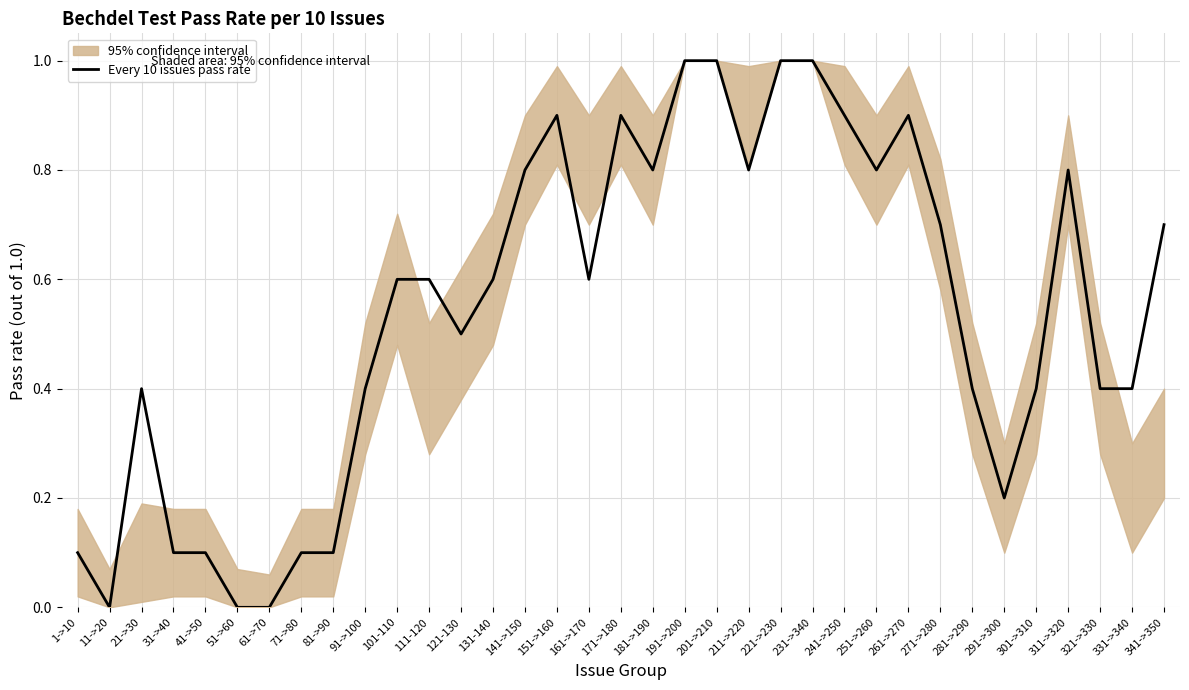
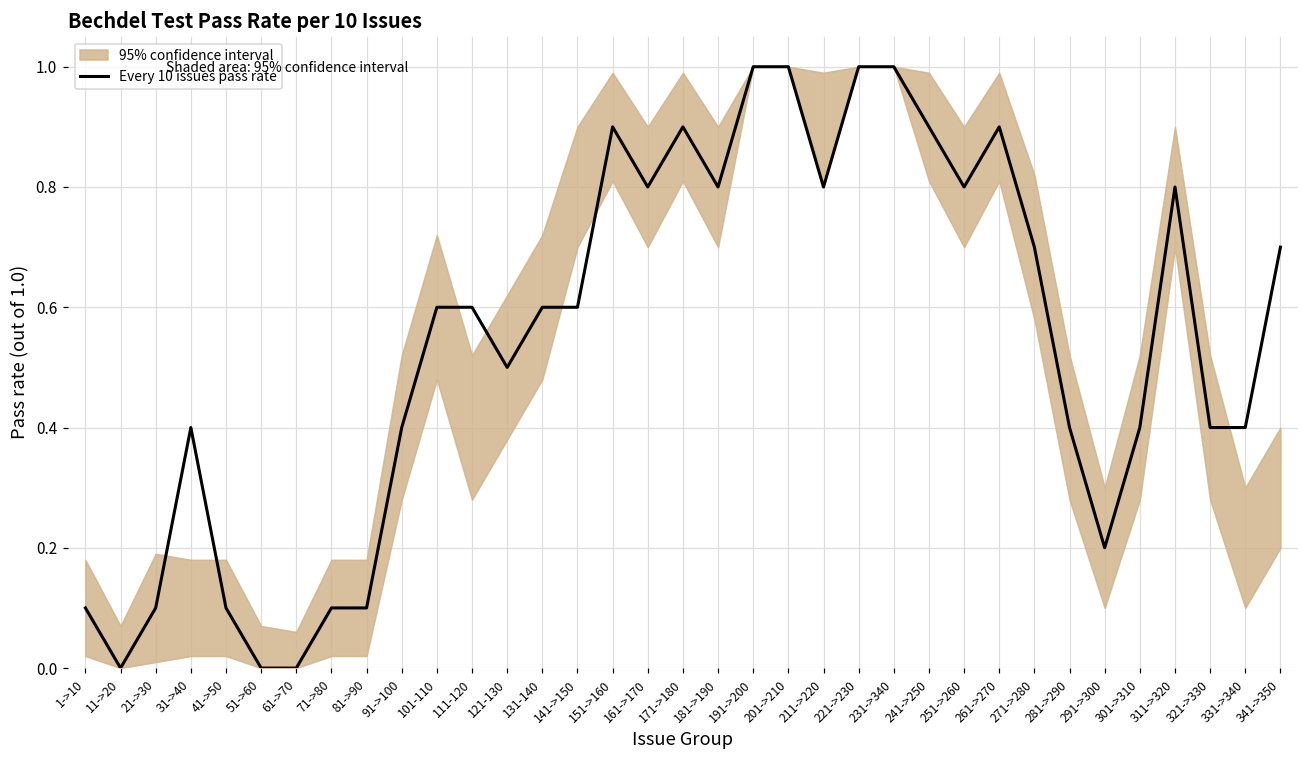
  {
    "Every 10 issues pass rate": {
      "1->10": 0.1,
      "11->20": 0.0,
-     "21->30": 0.4,
-     "31->40": 0.1,
+     "21->30": 0.1,
+     "31->40": 0.4,
      "41->50": 0.1,
      "51->60": 0.0,
      "61->70": 0.0,
      "71->80": 0.1,
      "81->90": 0.1,
      "91->100": 0.4,
      "101-110": 0.6,
      "111-120": 0.6,
      "121-130": 0.5,
      "131-140": 0.6,
-     "141->150": 0.8,
+     "141->150": 0.6,
      "151->160": 0.9,
-     "161->170": 0.6,
+     "161->170": 0.8,
      "171->180": 0.9,
      "181->190": 0.8,
      "211->220": 0.8,
      "241->250": 0.9,
      "251->260": 0.8,
      "261->270": 0.9,
      "271->280": 0.7,
      "281->290": 0.4,
      "291->300": 0.2,
      "301->310": 0.4,
      "311->320": 0.8,
      "321->330": 0.4,
      "331->340": 0.4,
      "341->350": 0.7
    }
  }
